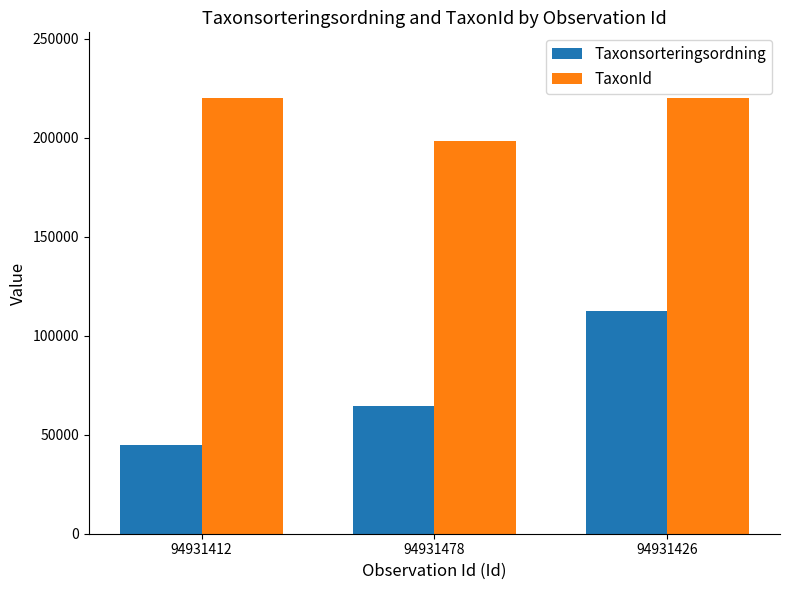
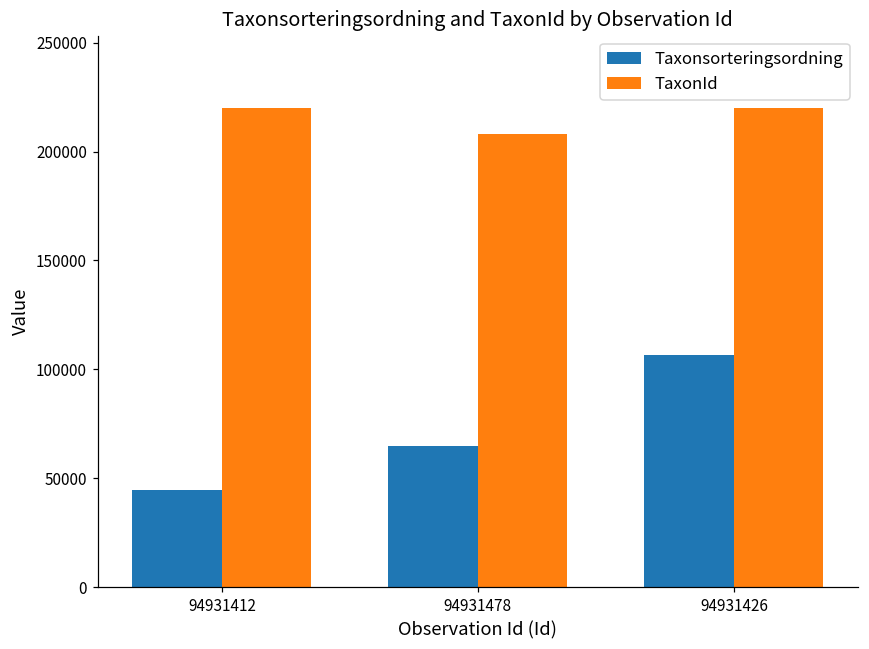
  {
    "Taxonsorteringsordning": {
      "94931412": 45000,
      "94931478": 65000,
-     "94931426": 112000
+     "94931426": 107000
    },
    "TaxonId": {
      "94931412": 220000,
-     "94931478": 199000,
+     "94931478": 208000,
      "94931426": 220000
    }
  }
